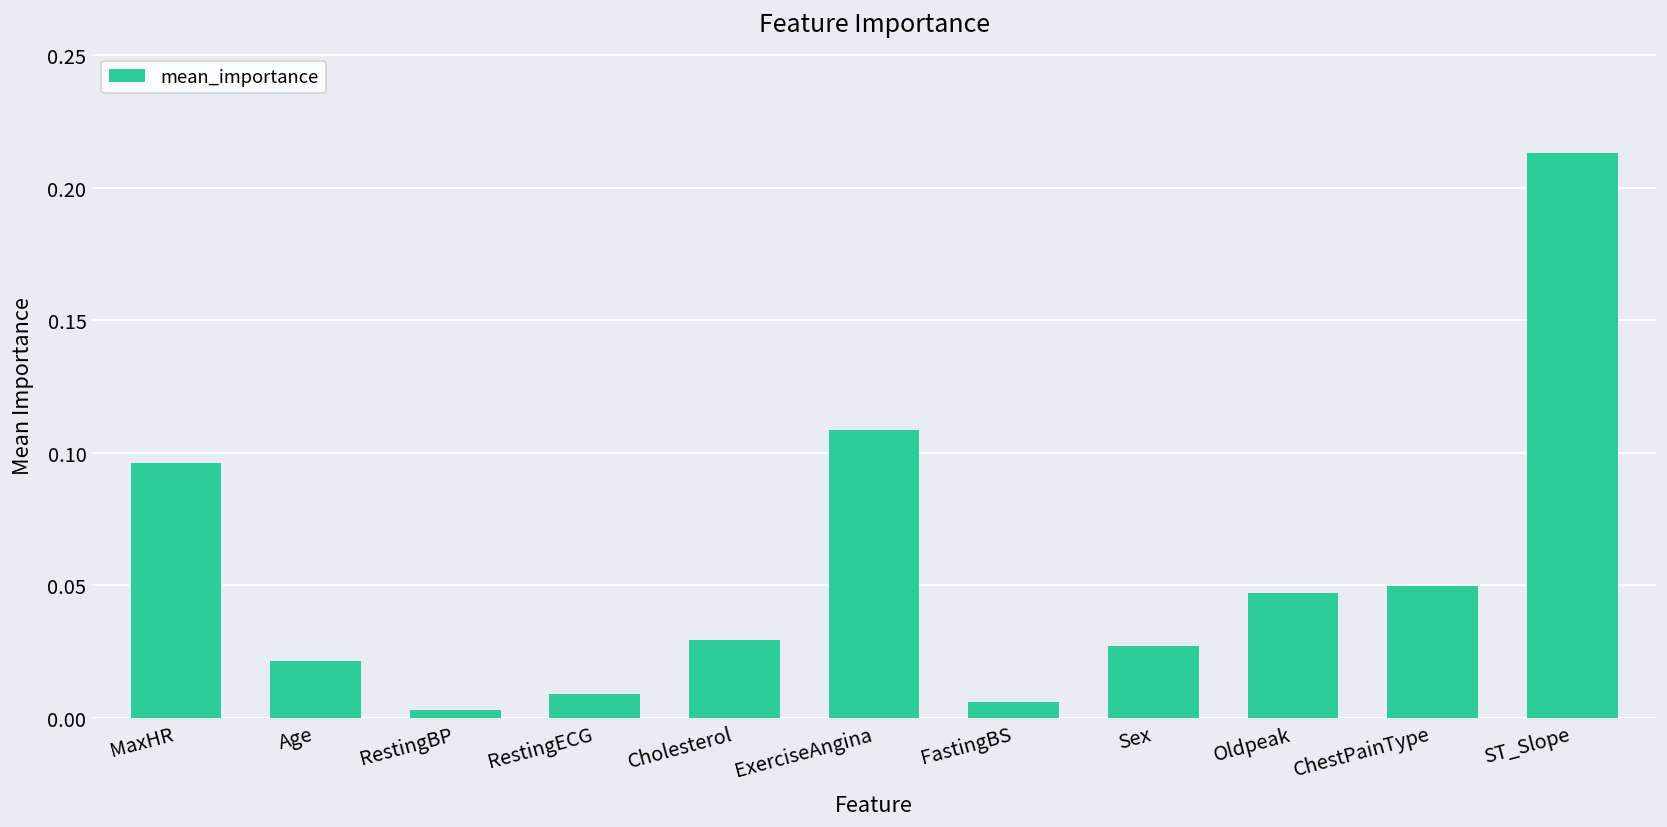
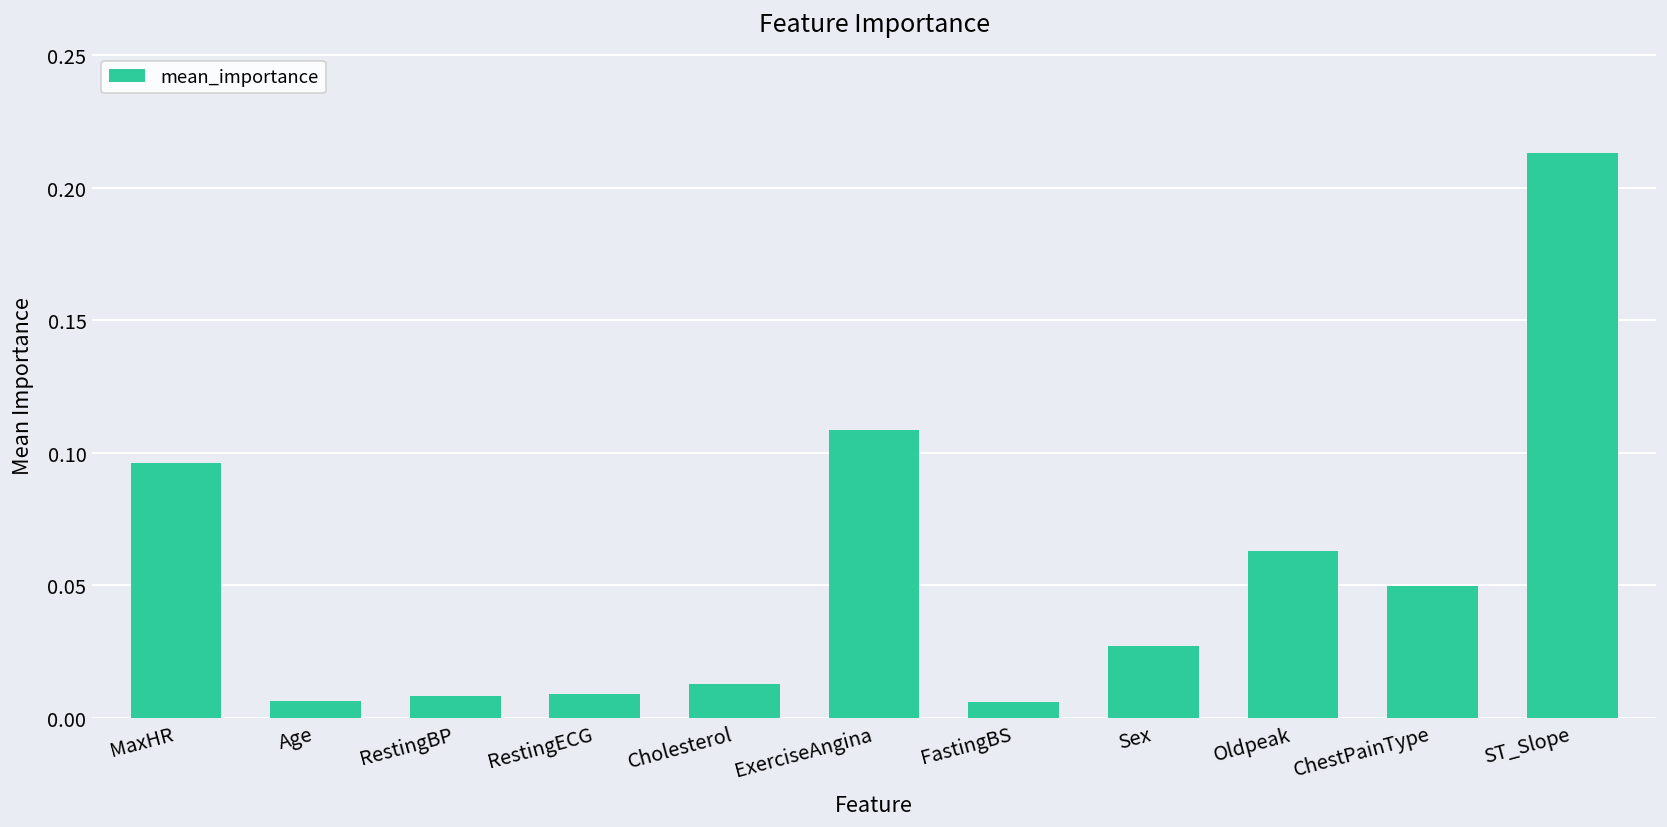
  {
    "MaxHR": 0.096,
-   "Age": 0.022,
-   "RestingBP": 0.003,
+   "Age": 0.007,
+   "RestingBP": 0.008,
    "RestingECG": 0.009,
-   "Cholesterol": 0.030,
+   "Cholesterol": 0.013,
    "ExerciseAngina": 0.109,
    "FastingBS": 0.006,
    "Sex": 0.027,
-   "Oldpeak": 0.047,
+   "Oldpeak": 0.063,
    "ChestPainType": 0.050,
    "ST_Slope": 0.213
  }
